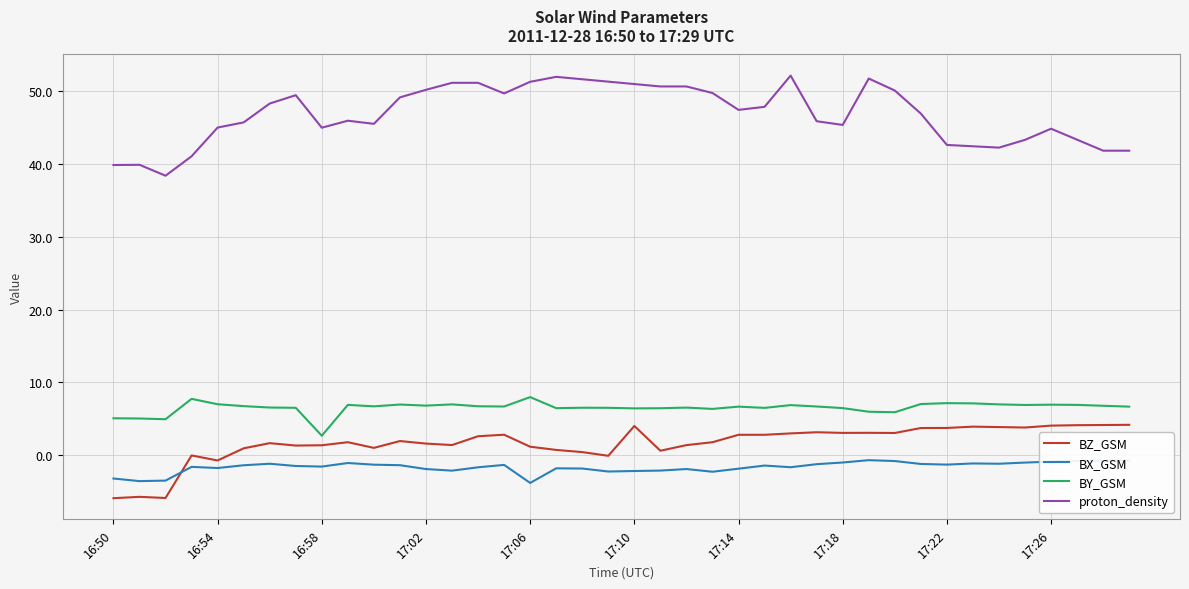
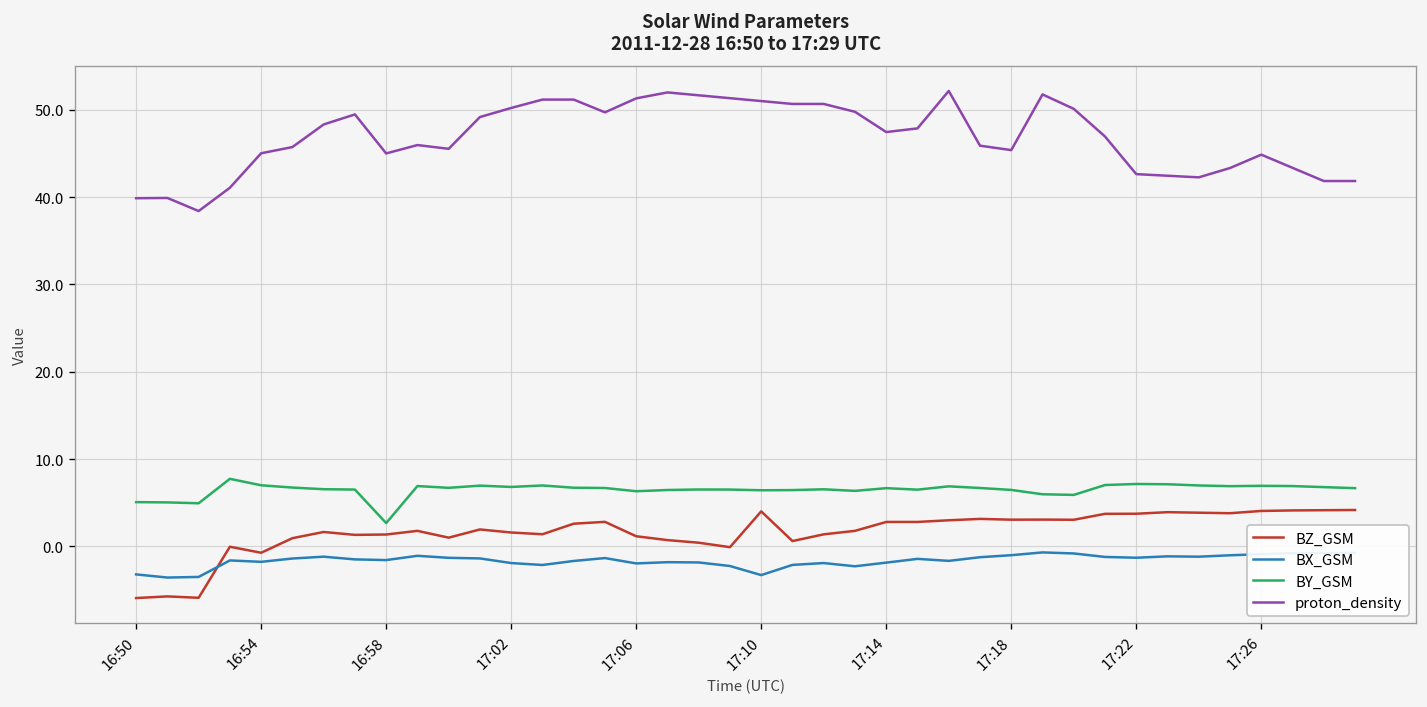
  {
    "BZ_GSM": {
      "16:50": -6,
      "16:54": -1,
      "16:58": 1,
      "17:02": 2,
      "17:06": 1,
      "17:10": 4,
      "17:14": 3,
      "17:18": 3,
      "17:22": 4,
      "17:26": 4
    },
    "BX_GSM": {
      "16:50": -3,
      "16:54": -2,
      "16:58": -2,
      "17:02": -2,
-     "17:06": -4,
-     "17:10": -2,
+     "17:06": -2,
+     "17:10": -3,
      "17:14": -2,
      "17:18": -1,
      "17:22": -1
    },
    "BY_GSM": {
      "16:50": 5,
      "16:54": 7,
      "16:58": 3,
      "17:02": 7,
-     "17:06": 8,
+     "17:06": 6,
      "17:10": 6,
      "17:14": 7,
      "17:18": 6,
      "17:22": 7,
      "17:26": 7
    },
    "proton_density": {
      "16:50": 40,
      "16:54": 45,
      "16:58": 45,
      "17:02": 50,
      "17:06": 51,
      "17:10": 51,
      "17:14": 47,
      "17:18": 45,
      "17:22": 43,
      "17:26": 45
    }
  }
